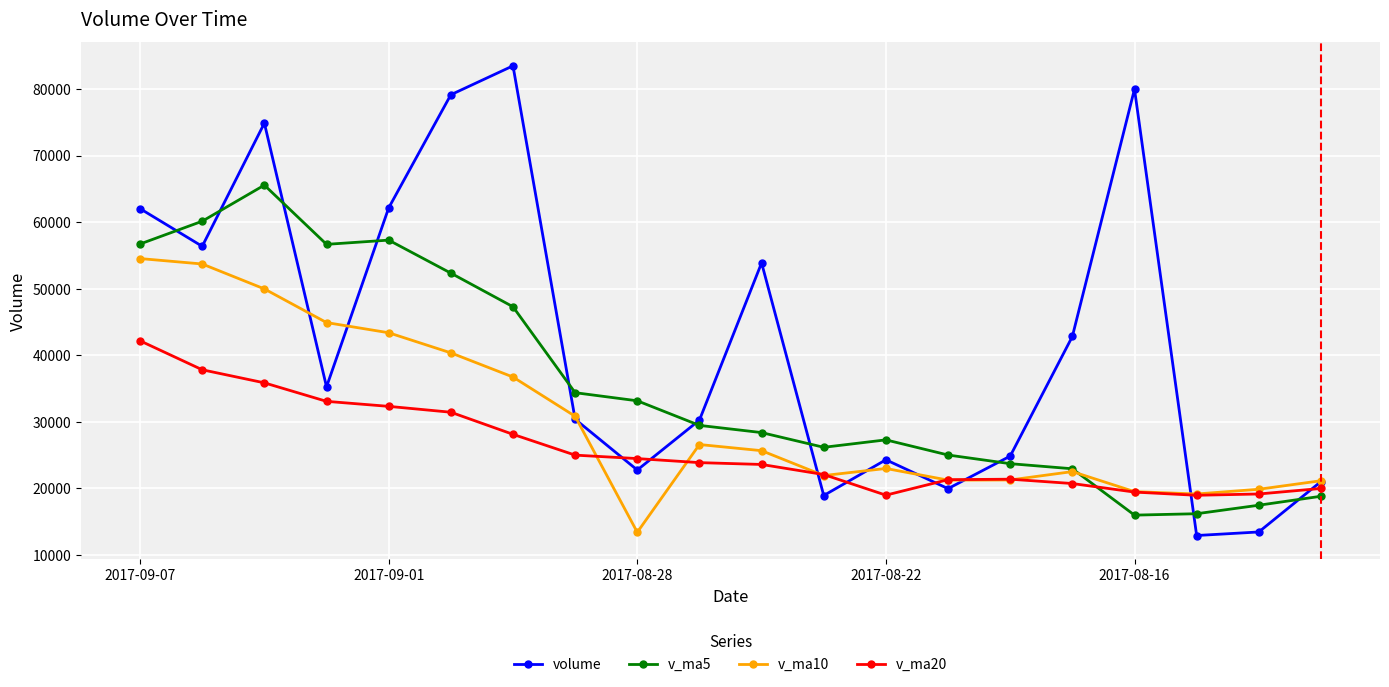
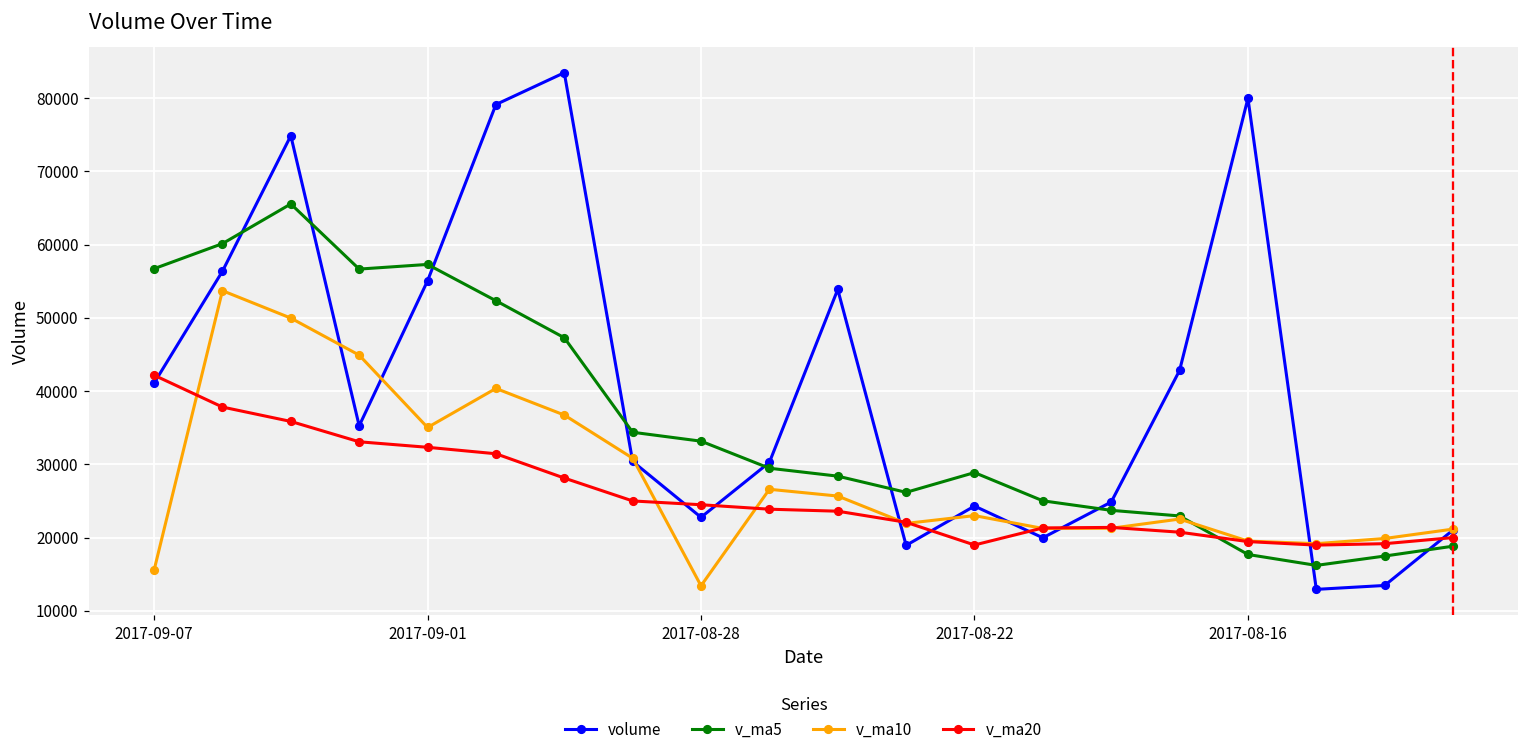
  {
    "volume": {
-     "2017-09-07": 62000,
-     "2017-09-01": 62000,
+     "2017-09-07": 41000,
+     "2017-09-01": 55000,
      "2017-08-28": 23000,
      "2017-08-22": 24000,
      "2017-08-16": 80000
    },
    "v_ma5": {
      "2017-09-07": 57000,
      "2017-09-01": 57000,
      "2017-08-28": 33000,
-     "2017-08-22": 27000,
-     "2017-08-16": 16000
+     "2017-08-22": 29000,
+     "2017-08-16": 18000
    },
    "v_ma10": {
-     "2017-09-07": 55000,
-     "2017-09-01": 43000,
+     "2017-09-07": 16000,
+     "2017-09-01": 35000,
      "2017-08-28": 13000,
      "2017-08-22": 23000
    },
    "v_ma20": {
      "2017-09-07": 42000,
      "2017-09-01": 32000,
      "2017-08-28": 24000,
      "2017-08-22": 19000
    }
  }
